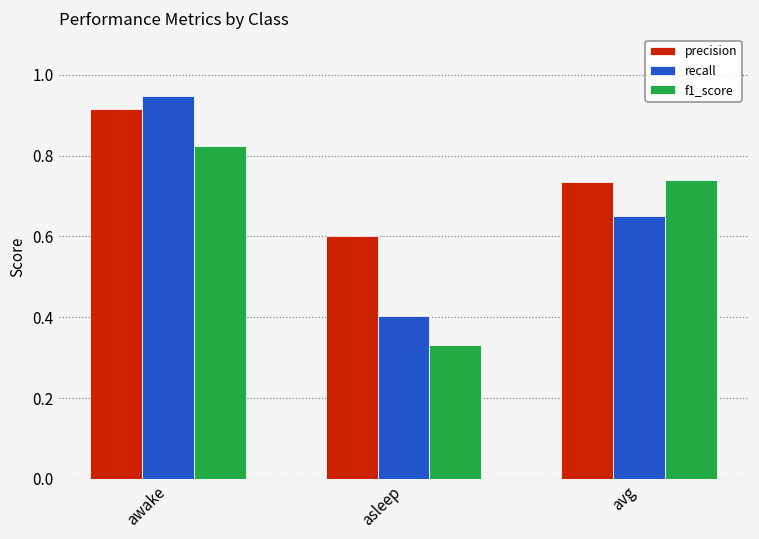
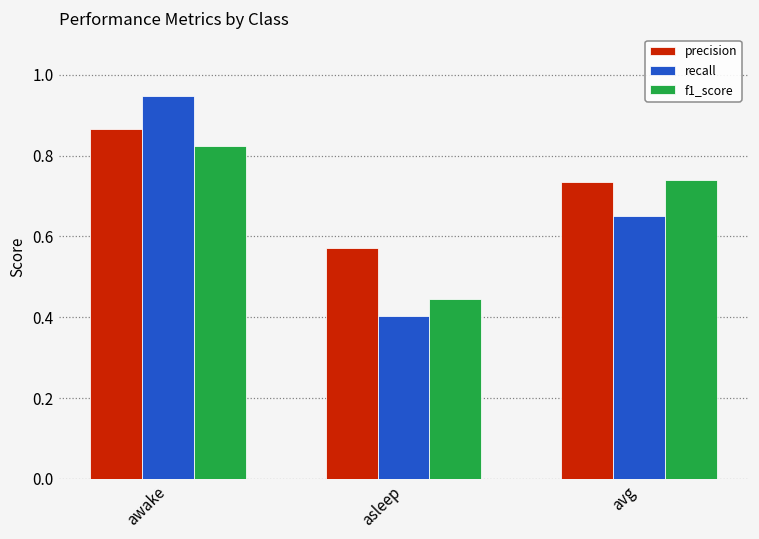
  {
    "precision": {
-     "awake": 0.92,
-     "asleep": 0.60,
+     "awake": 0.87,
+     "asleep": 0.57,
      "avg": 0.73
    },
    "recall": {
      "awake": 0.95,
      "asleep": 0.40,
      "avg": 0.65
    },
    "f1_score": {
      "awake": 0.82,
-     "asleep": 0.33,
+     "asleep": 0.44,
      "avg": 0.74
    }
  }
